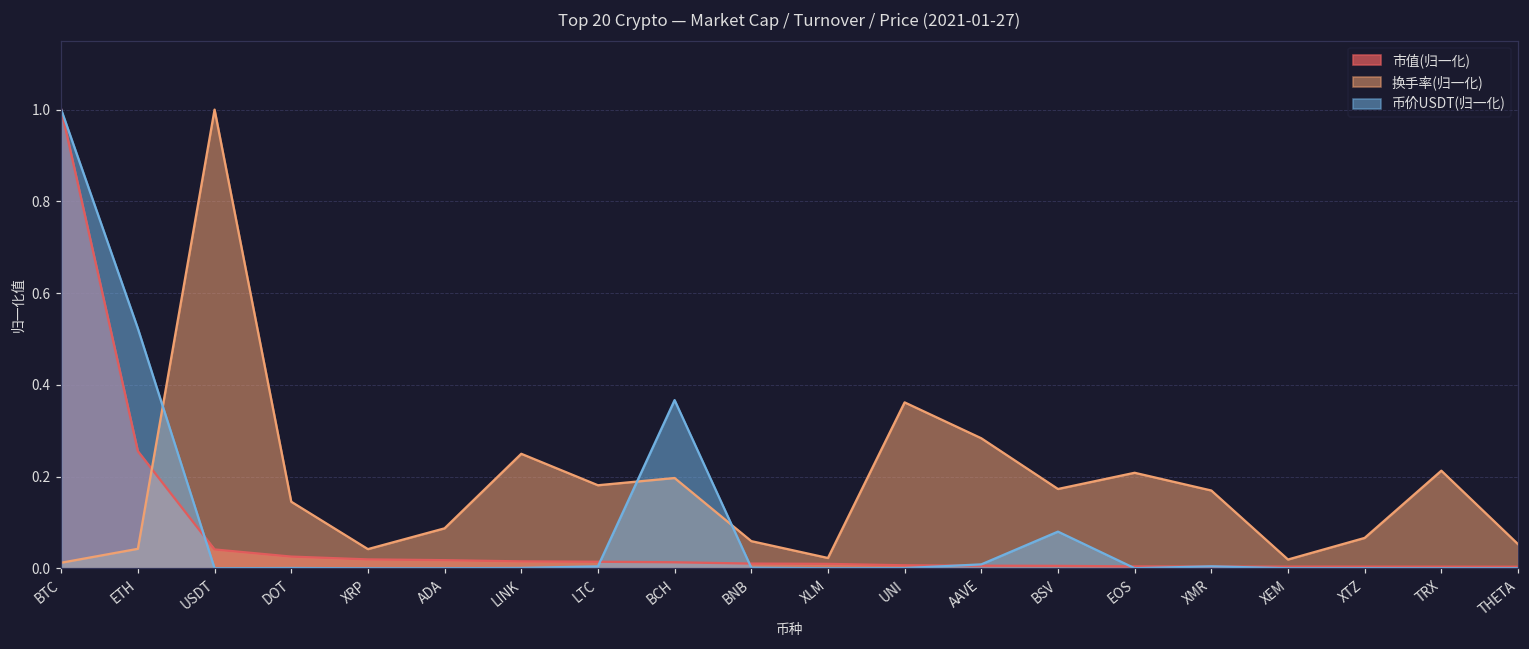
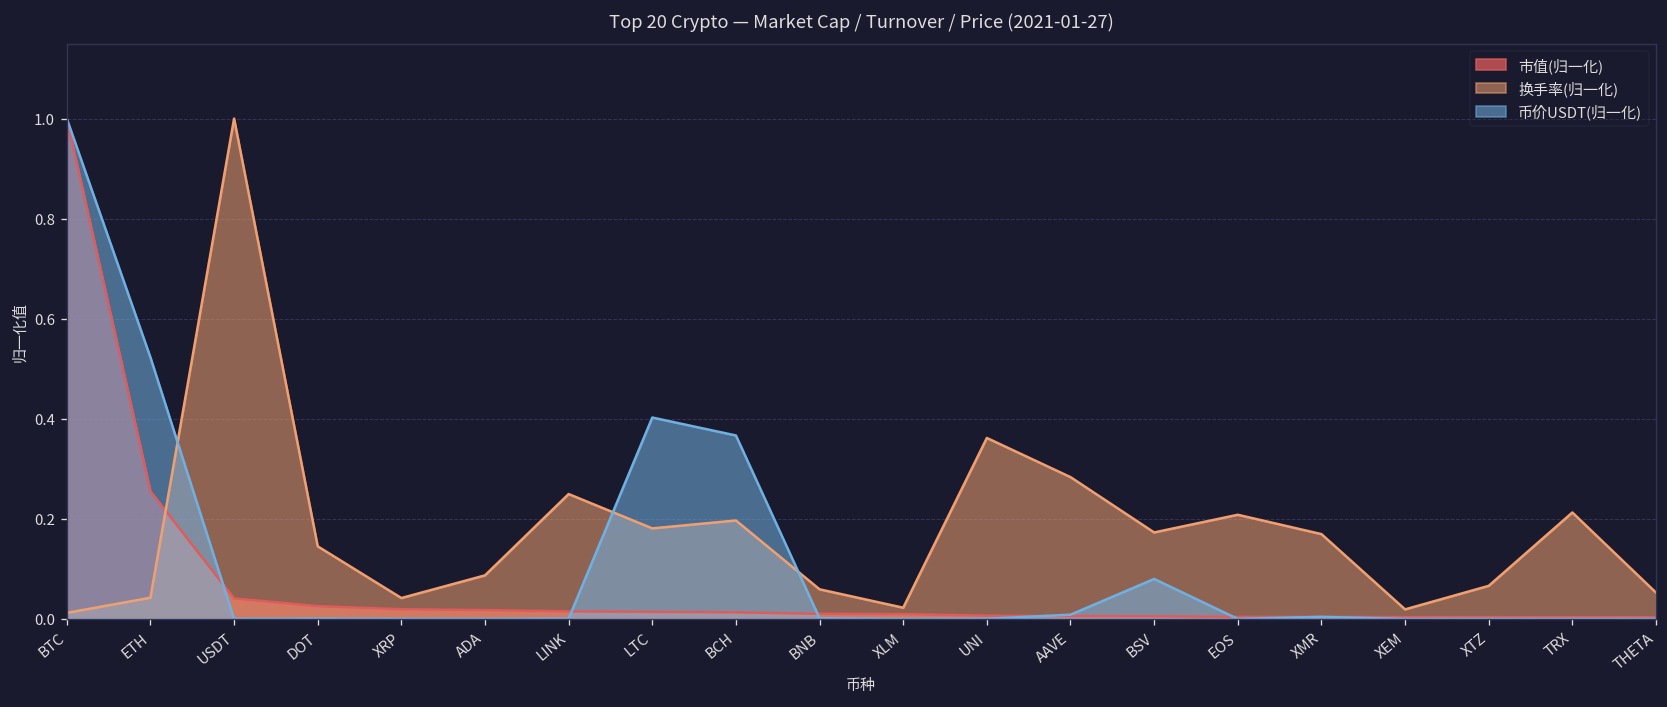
  {
    "币价USDT(归一化)": {
      "ETH": 0.52,
      "USDT": 0.00,
      "DOT": 0.00,
      "XRP": 0.00,
      "ADA": 0.00,
      "LINK": 0.00,
-     "LTC": 0.00,
+     "LTC": 0.40,
      "BCH": 0.37,
      "BNB": 0.00,
      "XLM": 0.00,
      "BSV": 0.08
    }
  }
